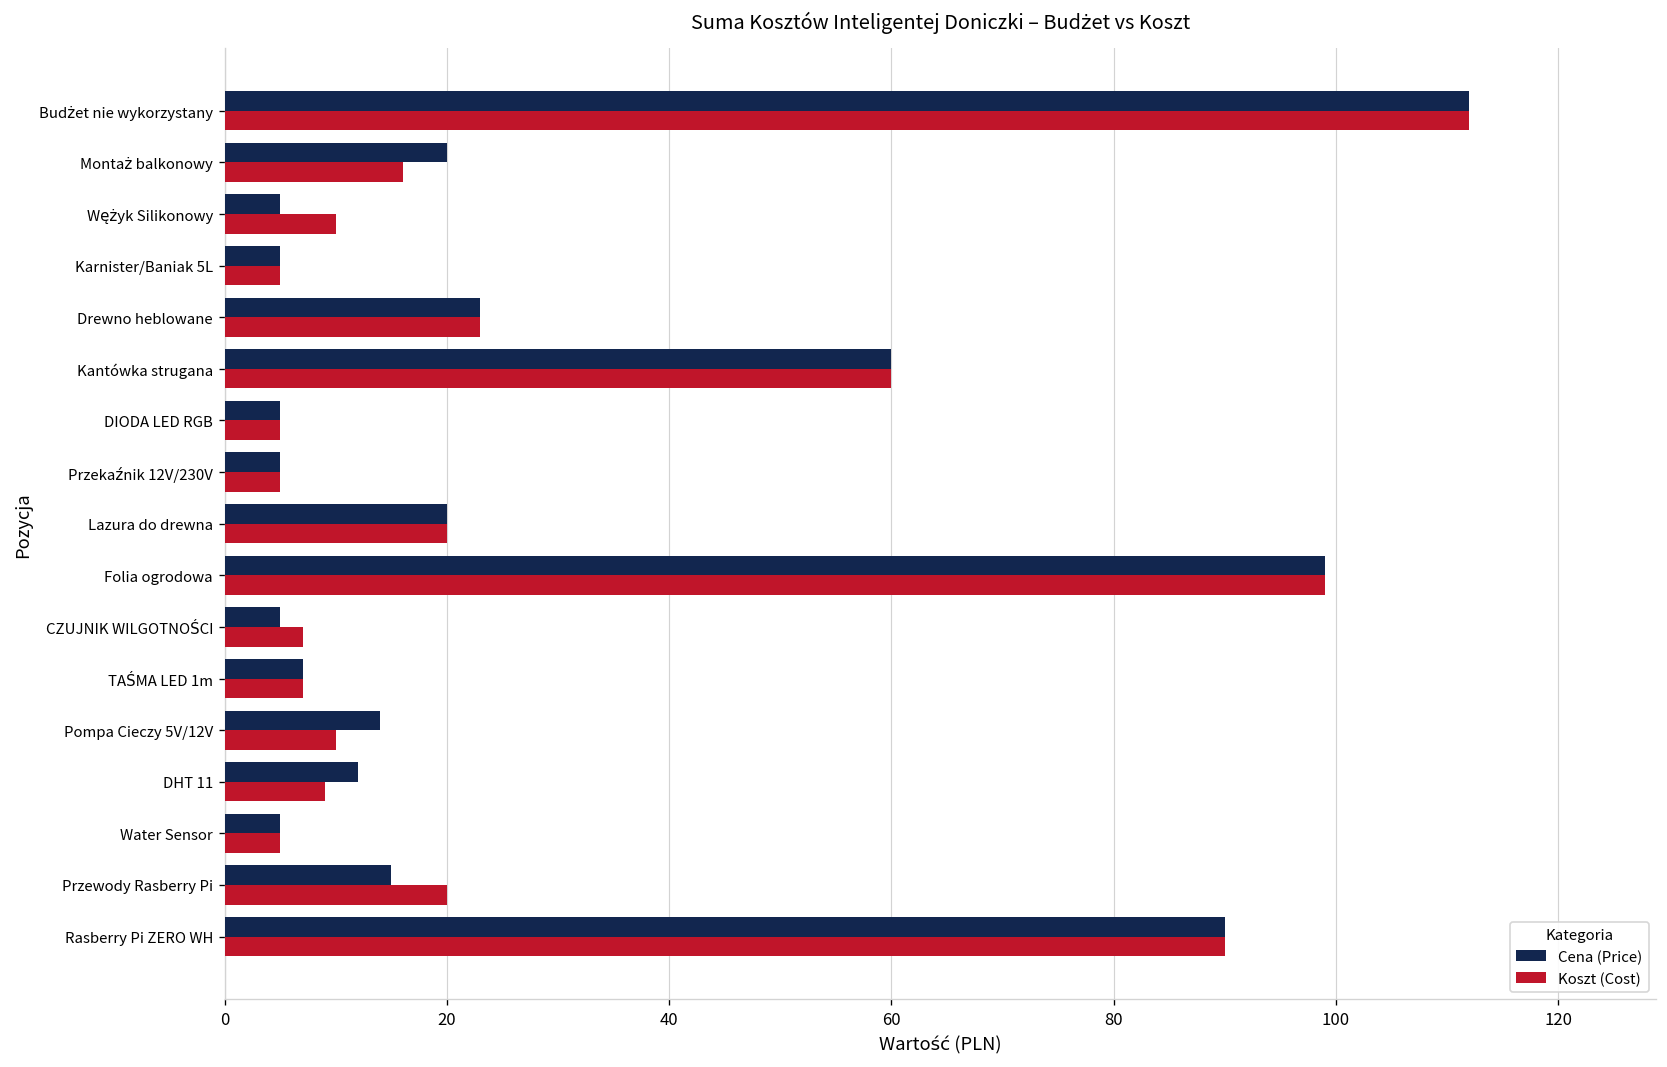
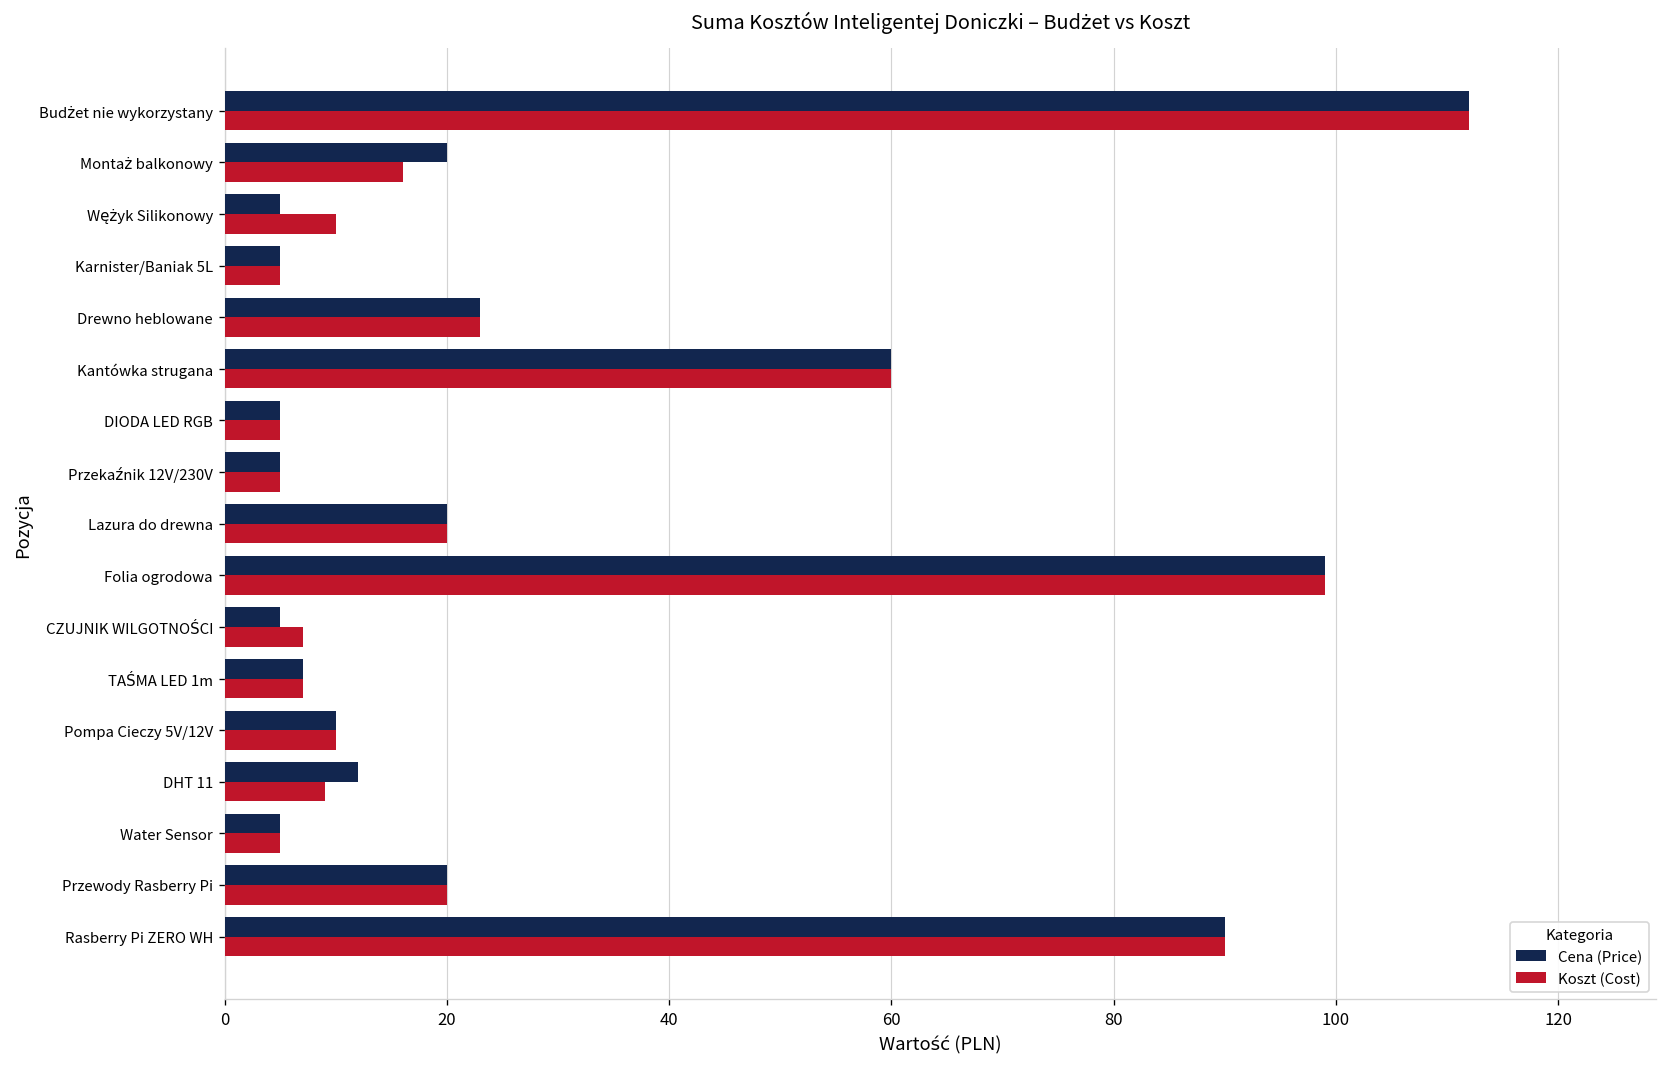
  {
    "Cena (Price)": {
      "Budżet nie wykorzystany": 112,
      "Montaż balkonowy": 20,
      "Wężyk Silikonowy": 5,
      "Karnister/Baniak 5L": 5,
      "Drewno heblowane": 23,
      "Kantówka strugana": 60,
      "DIODA LED RGB": 5,
      "Przekaźnik 12V/230V": 5,
      "Lazura do drewna": 20,
      "Folia ogrodowa": 99,
      "CZUJNIK WILGOTNOŚCI": 5,
      "TAŚMA LED 1m": 7,
-     "Pompa Cieczy 5V/12V": 14,
+     "Pompa Cieczy 5V/12V": 10,
      "DHT 11": 12,
      "Water Sensor": 5,
-     "Przewody Rasberry Pi": 15,
+     "Przewody Rasberry Pi": 20,
      "Rasberry Pi ZERO WH": 90
    },
    "Koszt (Cost)": {
      "Budżet nie wykorzystany": 112,
      "Montaż balkonowy": 16,
      "Wężyk Silikonowy": 10,
      "Karnister/Baniak 5L": 5,
      "Drewno heblowane": 23,
      "Kantówka strugana": 60,
      "DIODA LED RGB": 5,
      "Przekaźnik 12V/230V": 5,
      "Lazura do drewna": 20,
      "Folia ogrodowa": 99,
      "CZUJNIK WILGOTNOŚCI": 7,
      "TAŚMA LED 1m": 7,
      "Pompa Cieczy 5V/12V": 10,
      "DHT 11": 9,
      "Water Sensor": 5,
      "Przewody Rasberry Pi": 20,
      "Rasberry Pi ZERO WH": 90
    }
  }
